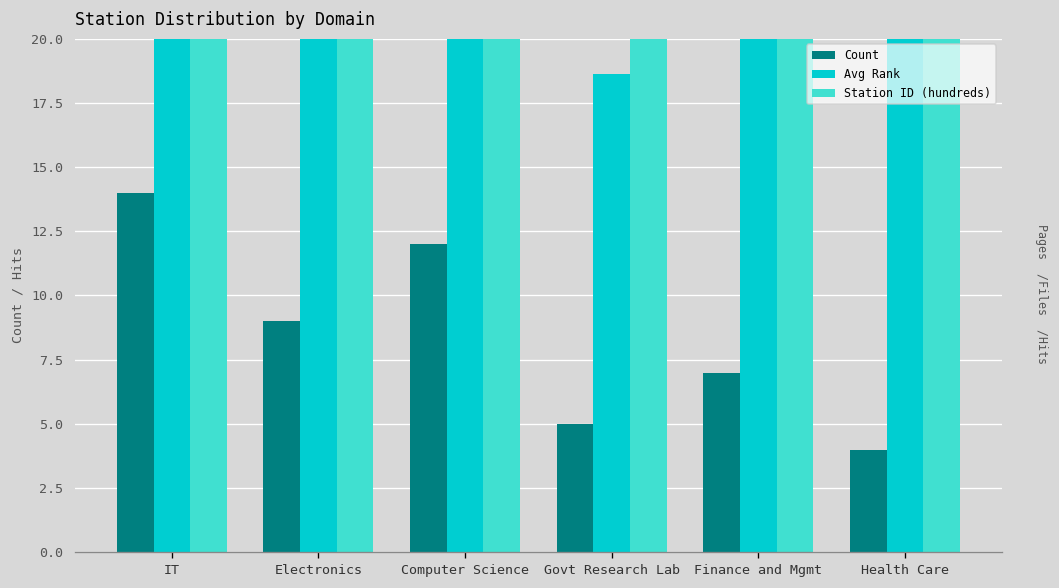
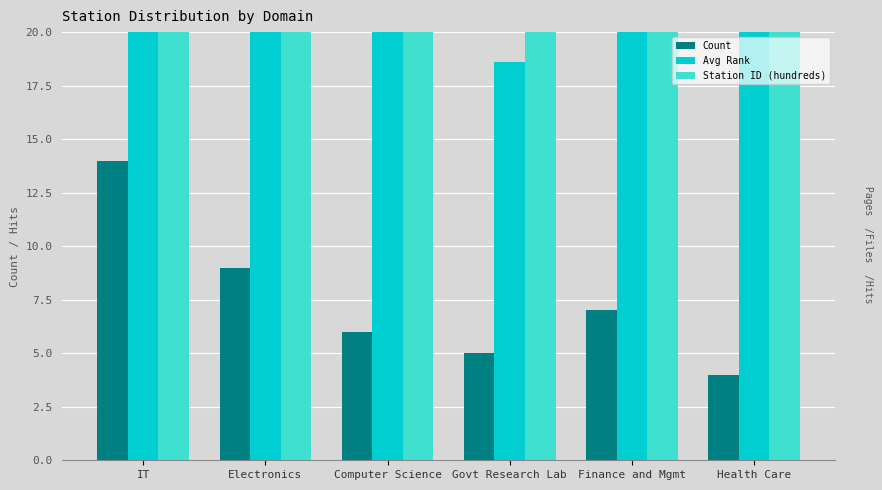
  {
    "Count": {
      "IT": 14,
      "Electronics": 9,
-     "Computer Science": 12,
+     "Computer Science": 6,
      "Govt Research Lab": 5,
      "Finance and Mgmt": 7,
      "Health Care": 4
    },
    "Avg Rank": {
      "Govt Research Lab": 18.6
    }
  }
